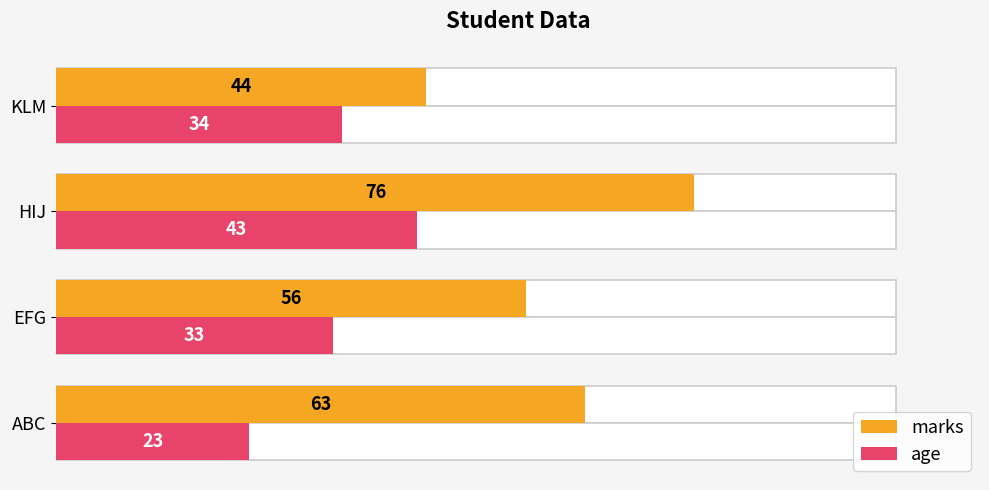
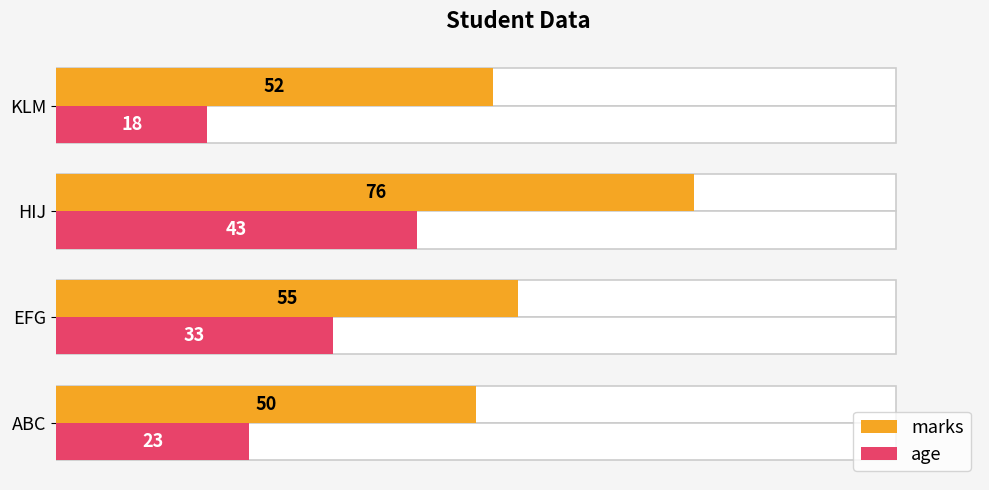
  {
    "marks": {
-     "KLM": 44,
-     "EFG": 56,
-     "ABC": 63
+     "KLM": 52,
+     "EFG": 55,
+     "ABC": 50
    },
    "age": {
-     "KLM": 34
+     "KLM": 18
    }
  }
